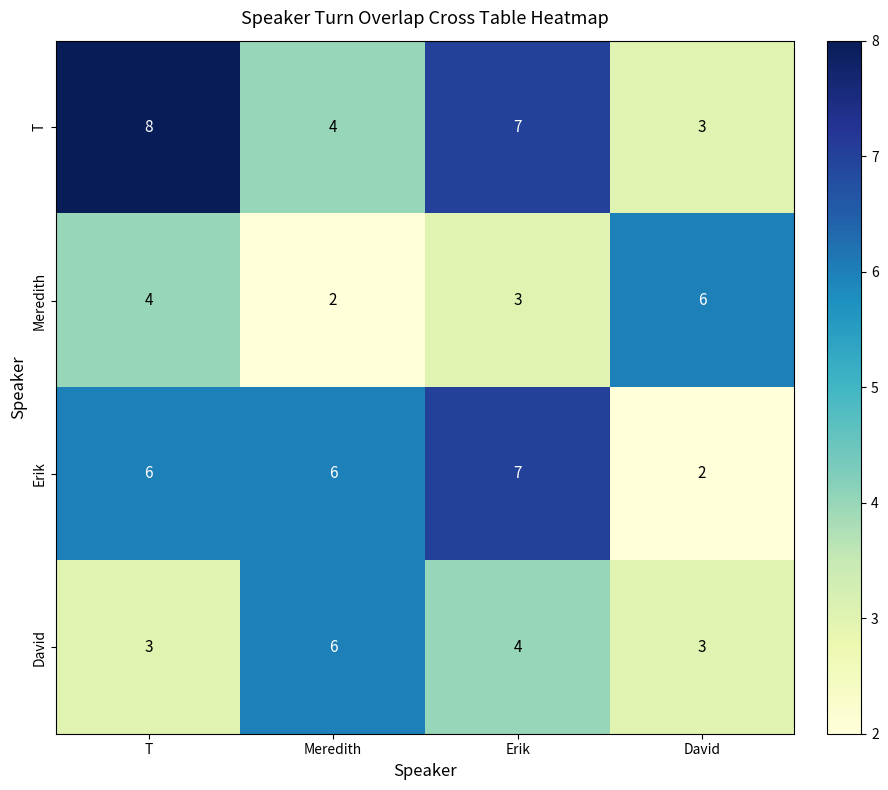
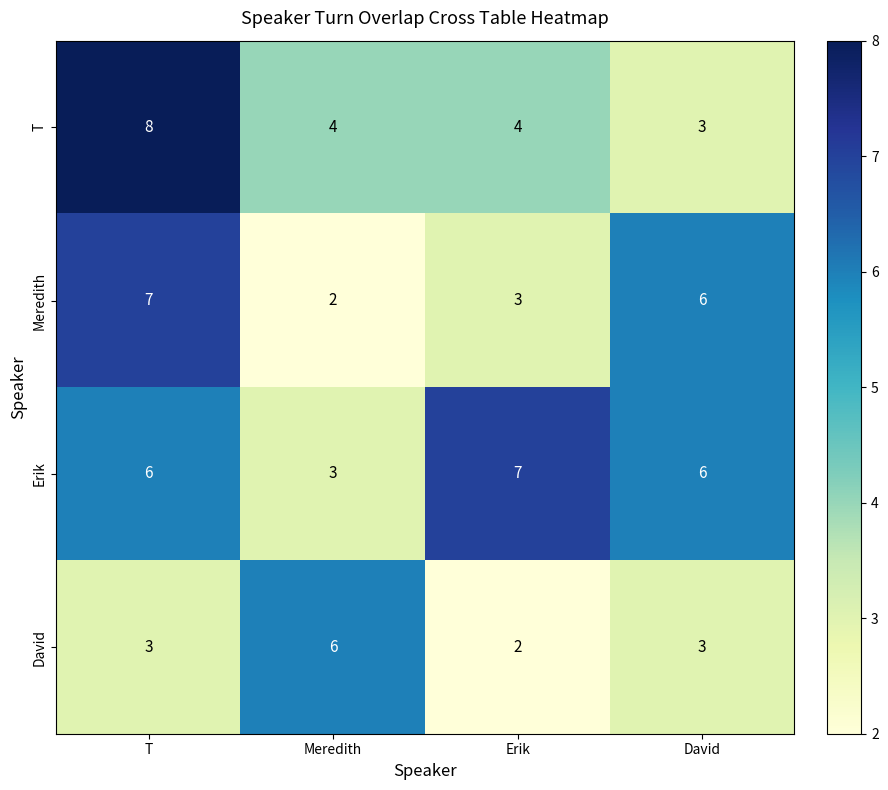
  {
    "T": {
      "T": 8,
      "Meredith": 4,
-     "Erik": 7,
+     "Erik": 4,
      "David": 3
    },
    "Meredith": {
-     "T": 4,
+     "T": 7,
      "Meredith": 2,
      "Erik": 3,
      "David": 6
    },
    "Erik": {
      "T": 6,
-     "Meredith": 6,
+     "Meredith": 3,
      "Erik": 7,
-     "David": 2
+     "David": 6
    },
    "David": {
      "T": 3,
      "Meredith": 6,
-     "Erik": 4,
+     "Erik": 2,
      "David": 3
    }
  }
